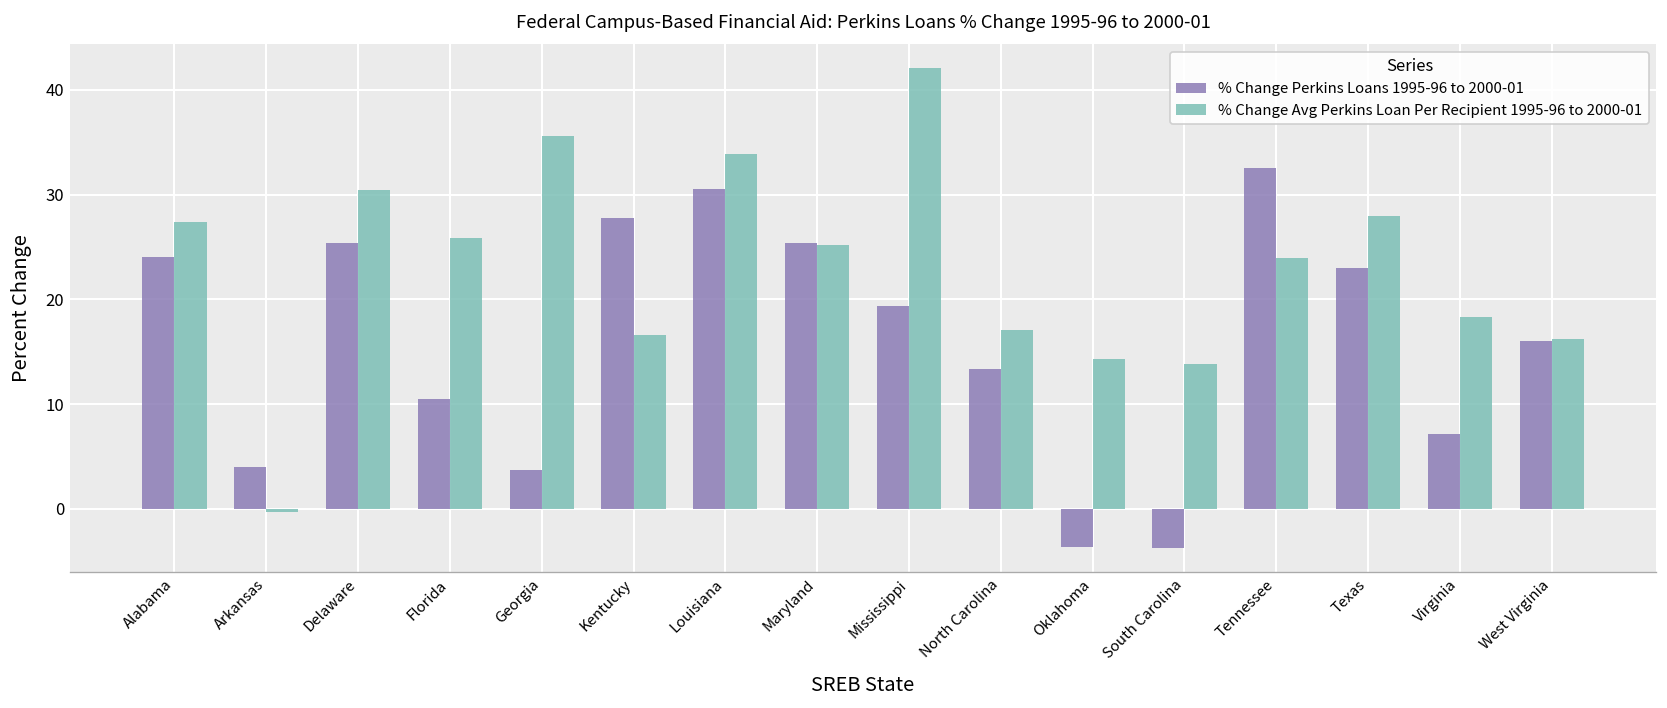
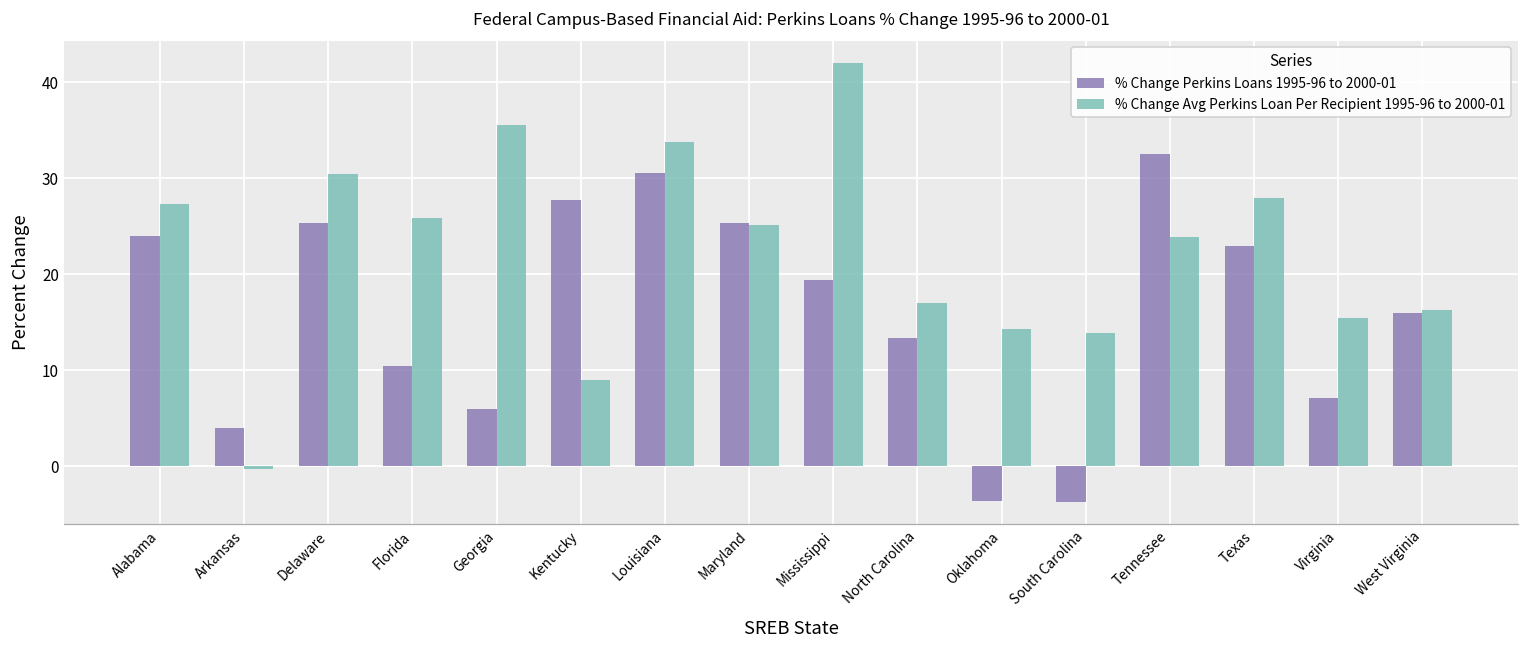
  {
    "% Change Perkins Loans 1995-96 to 2000-01": {
      "Alabama": 24,
      "Arkansas": 4,
      "Delaware": 25,
      "Florida": 10,
-     "Georgia": 4,
+     "Georgia": 6,
      "Kentucky": 28,
      "Louisiana": 31,
      "Maryland": 25,
      "Mississippi": 19,
      "North Carolina": 13,
      "Oklahoma": -4,
      "South Carolina": -4,
      "Tennessee": 33,
      "Texas": 23,
      "Virginia": 7,
      "West Virginia": 16
    },
    "% Change Avg Perkins Loan Per Recipient 1995-96 to 2000-01": {
      "Alabama": 27,
      "Arkansas": 0,
      "Delaware": 30,
      "Florida": 26,
      "Georgia": 36,
-     "Kentucky": 17,
+     "Kentucky": 9,
      "Louisiana": 34,
      "Maryland": 25,
      "Mississippi": 42,
      "North Carolina": 17,
      "Oklahoma": 14,
      "South Carolina": 14,
      "Tennessee": 24,
      "Texas": 28,
-     "Virginia": 18,
+     "Virginia": 15,
      "West Virginia": 16
    }
  }
